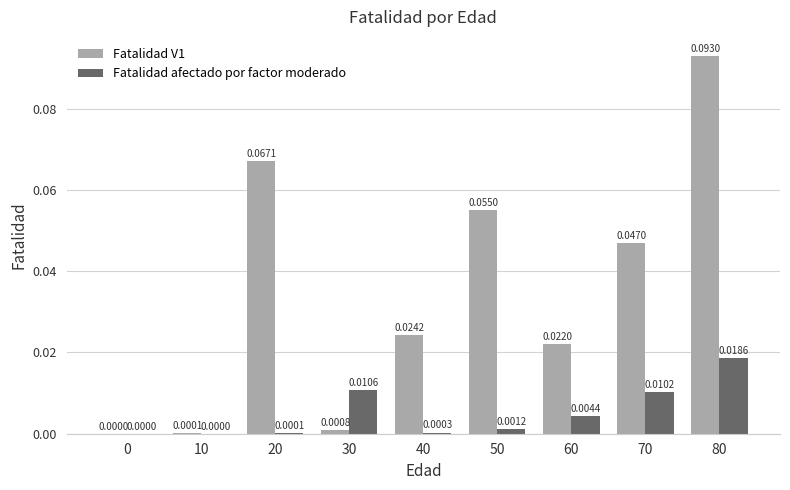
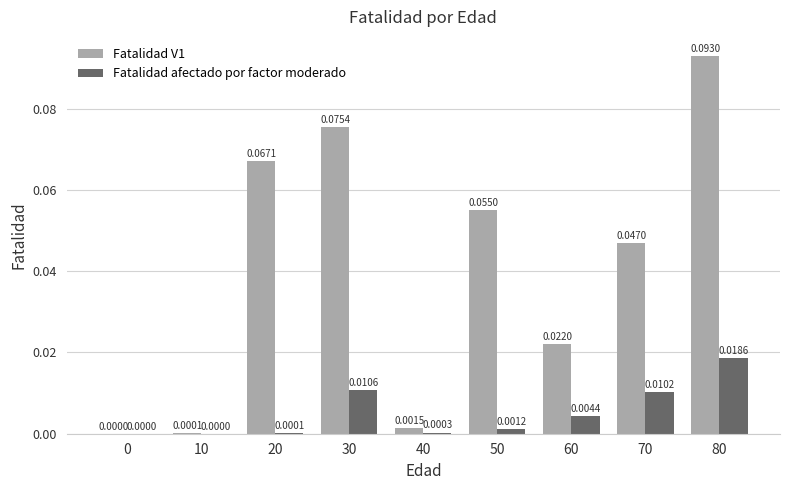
  {
    "Fatalidad V1": {
      "0": 0.0000,
      "10": 0.0001,
      "20": 0.0671,
-     "30": 0.0008,
-     "40": 0.0242,
+     "30": 0.0754,
+     "40": 0.0015,
      "50": 0.0550,
      "60": 0.0220,
      "70": 0.0470,
      "80": 0.0930
    },
    "Fatalidad afectado por factor moderado": {
      "0": 0.0000,
      "10": 0.0000,
      "20": 0.0001,
      "30": 0.0106,
      "40": 0.0003,
      "50": 0.0012,
      "60": 0.0044,
      "70": 0.0102,
      "80": 0.0186
    }
  }
